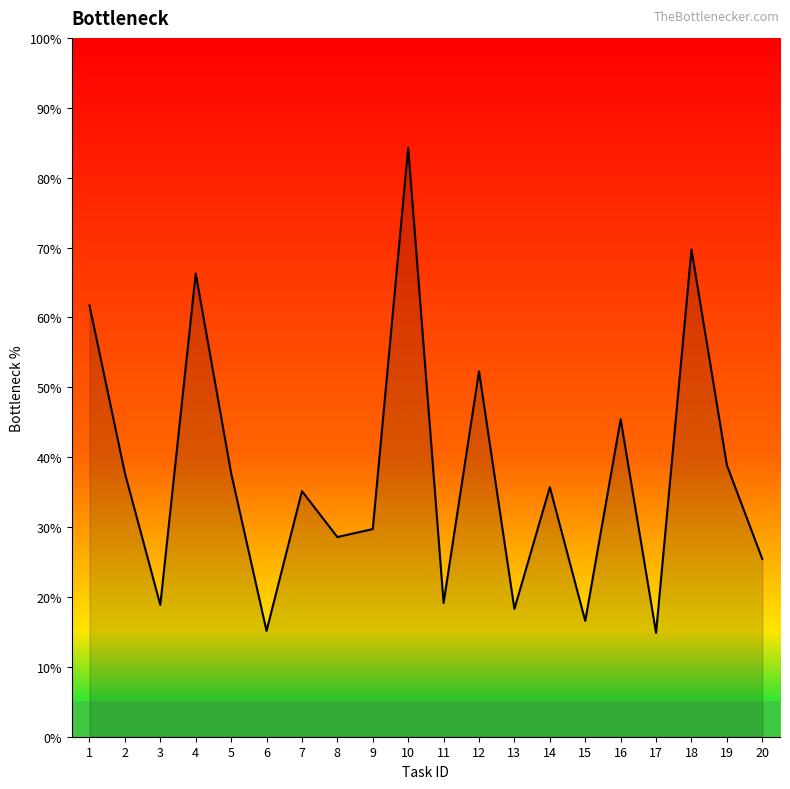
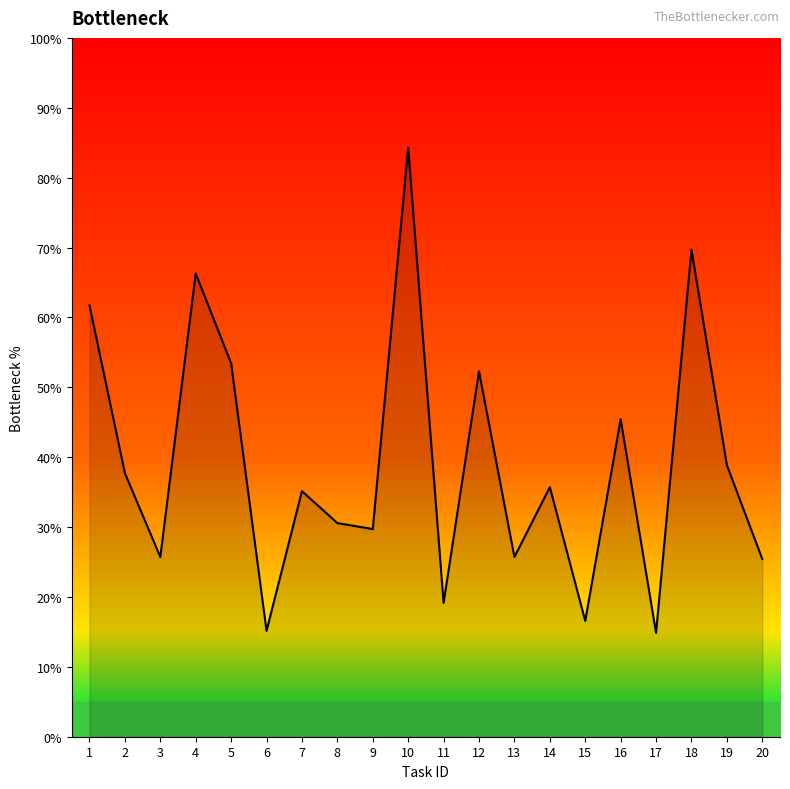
  {
    "1": "62%",
    "2": "38%",
-   "3": "19%",
+   "3": "26%",
    "4": "66%",
-   "5": "38%",
+   "5": "53%",
    "6": "15%",
    "7": "35%",
-   "8": "29%",
+   "8": "31%",
    "9": "30%",
    "10": "84%",
    "11": "19%",
    "12": "52%",
-   "13": "18%",
+   "13": "26%",
    "14": "36%",
    "15": "17%",
    "16": "45%",
    "17": "15%",
    "18": "70%",
    "19": "39%",
    "20": "25%"
  }
